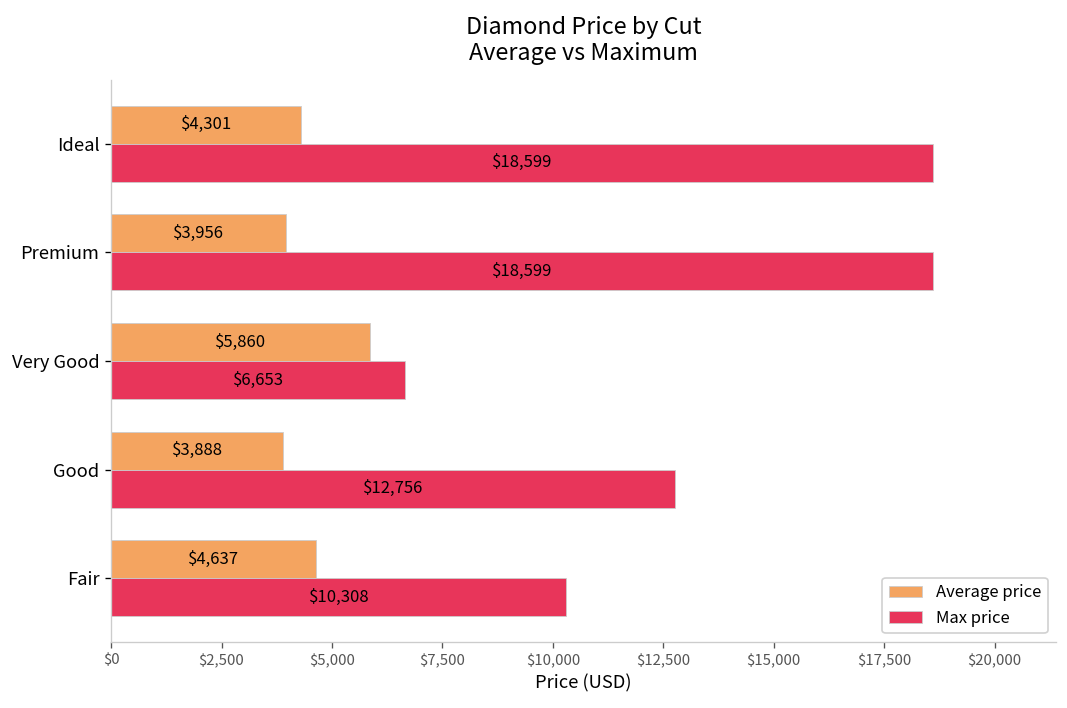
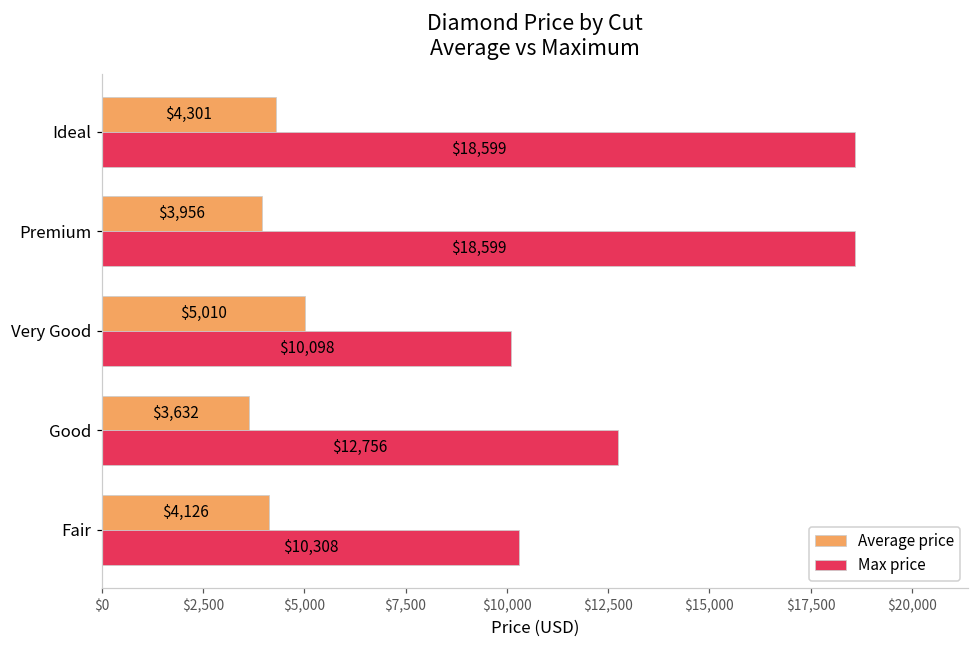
  {
    "Average price": {
      "Ideal": "$4,301",
      "Premium": "$3,956",
-     "Very Good": "$5,860",
-     "Good": "$3,888",
-     "Fair": "$4,637"
+     "Very Good": "$5,010",
+     "Good": "$3,632",
+     "Fair": "$4,126"
    },
    "Max price": {
      "Ideal": "$18,599",
      "Premium": "$18,599",
-     "Very Good": "$6,653",
+     "Very Good": "$10,098",
      "Good": "$12,756",
      "Fair": "$10,308"
    }
  }
